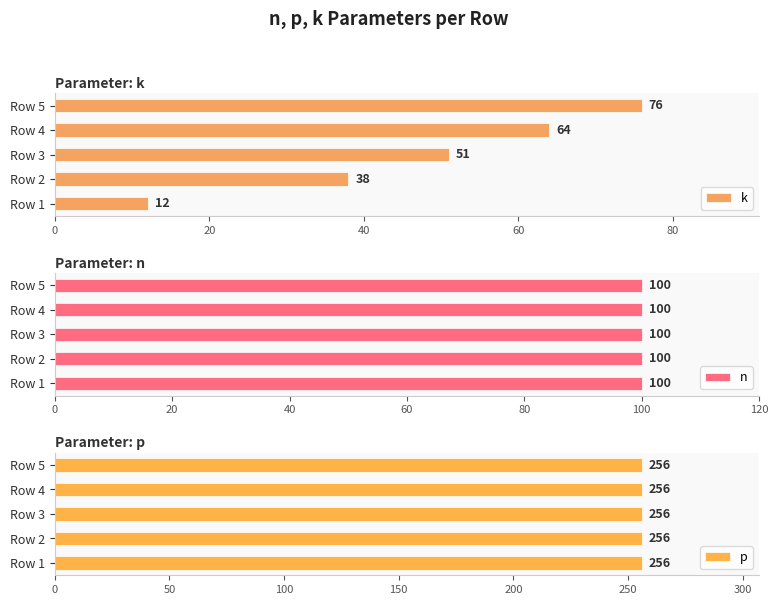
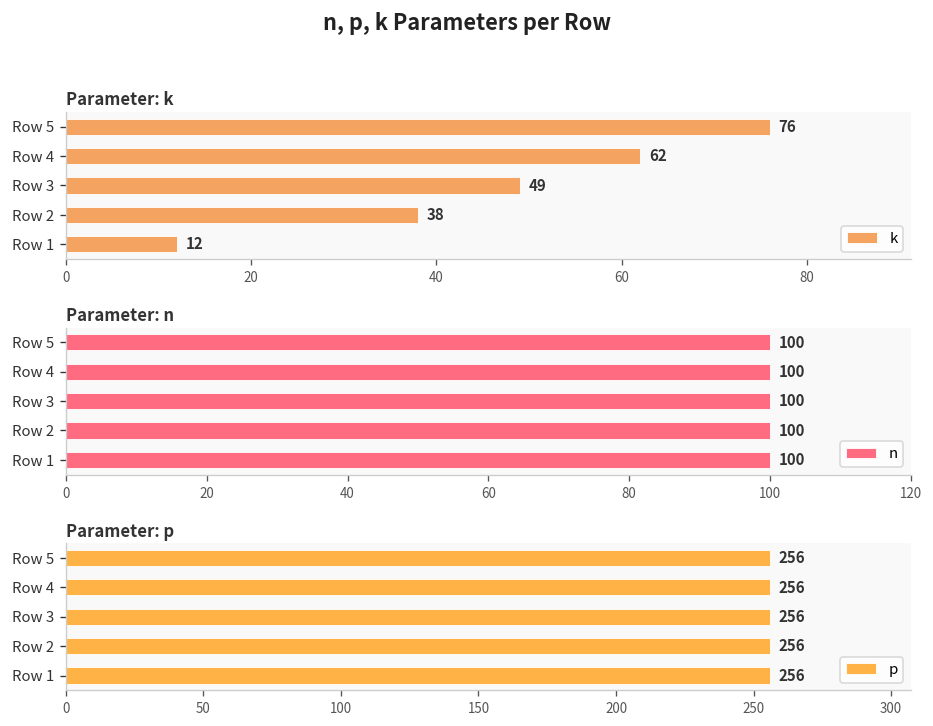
  {
    "Parameter: k": {
      "Row 5": 76,
-     "Row 4": 64,
-     "Row 3": 51,
+     "Row 4": 62,
+     "Row 3": 49,
      "Row 2": 38,
      "Row 1": 12
    },
    "Parameter: n": {
      "Row 5": 100,
      "Row 4": 100,
      "Row 3": 100,
      "Row 2": 100,
      "Row 1": 100
    },
    "Parameter: p": {
      "Row 5": 256,
      "Row 4": 256,
      "Row 3": 256,
      "Row 2": 256,
      "Row 1": 256
    }
  }
